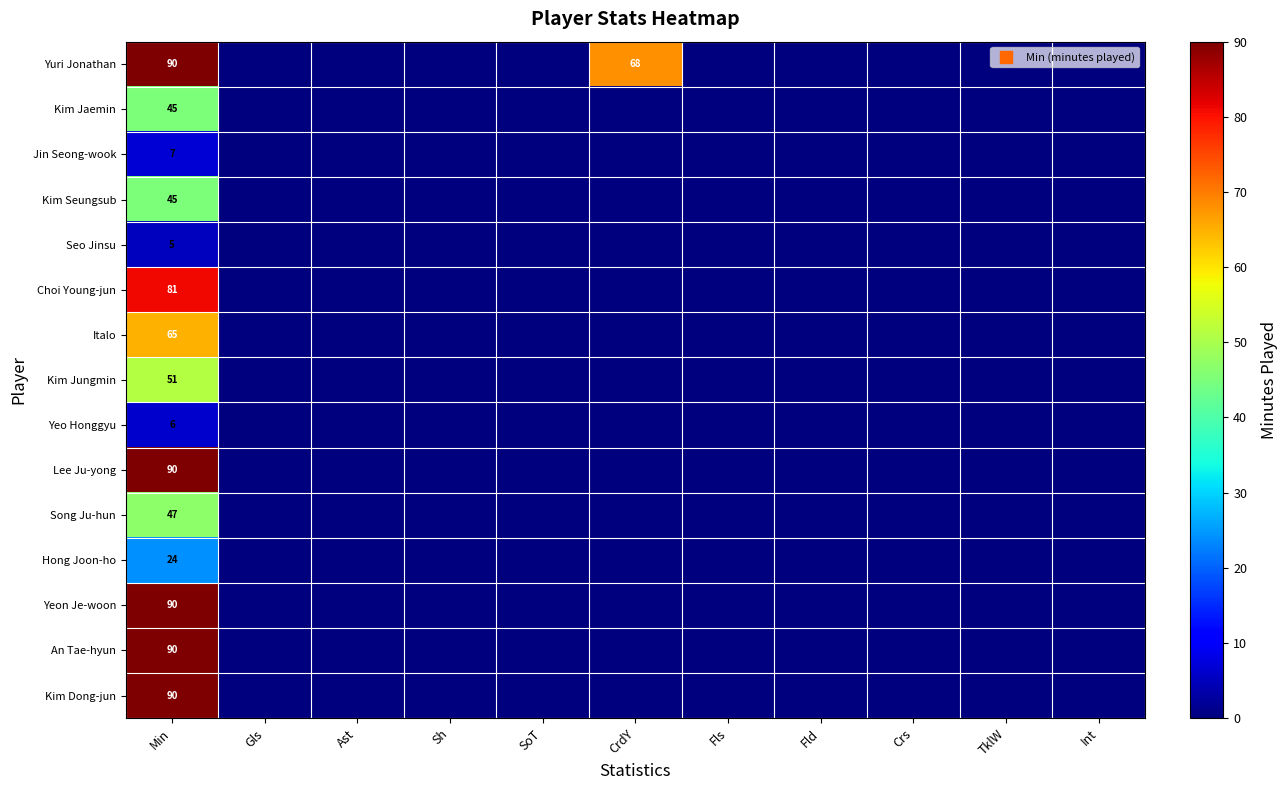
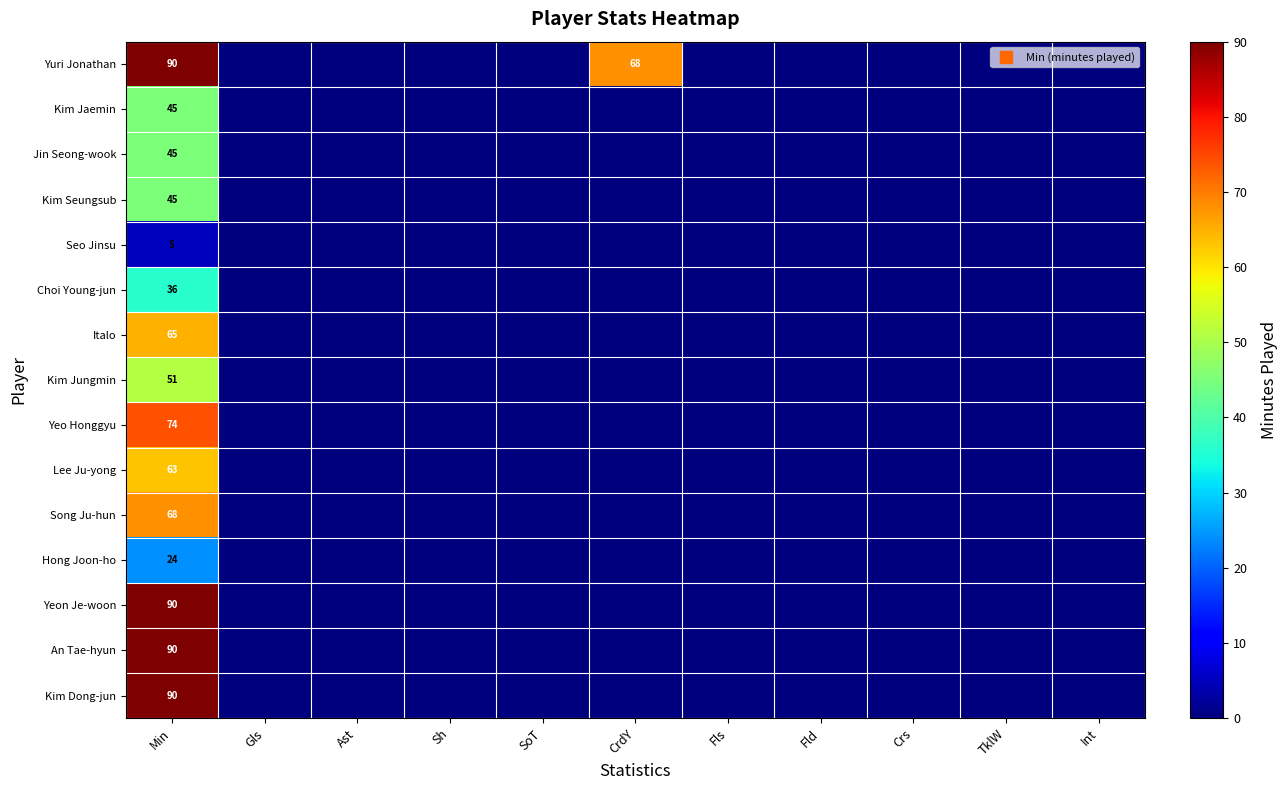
  {
    "Yuri Jonathan": {
      "Min": 90,
      "CrdY": 68
    },
    "Kim Jaemin": {
      "Min": 45
    },
    "Jin Seong-wook": {
-     "Min": 7
+     "Min": 45
    },
    "Kim Seungsub": {
      "Min": 45
    },
    "Seo Jinsu": {
      "Min": 5
    },
    "Choi Young-jun": {
-     "Min": 81
+     "Min": 36
    },
    "Italo": {
      "Min": 65
    },
    "Kim Jungmin": {
      "Min": 51
    },
    "Yeo Honggyu": {
-     "Min": 6
+     "Min": 74
    },
    "Lee Ju-yong": {
-     "Min": 90
+     "Min": 63
    },
    "Song Ju-hun": {
-     "Min": 47
+     "Min": 68
    },
    "Hong Joon-ho": {
      "Min": 24
    },
    "Yeon Je-woon": {
      "Min": 90
    },
    "An Tae-hyun": {
      "Min": 90
    },
    "Kim Dong-jun": {
      "Min": 90
    }
  }
